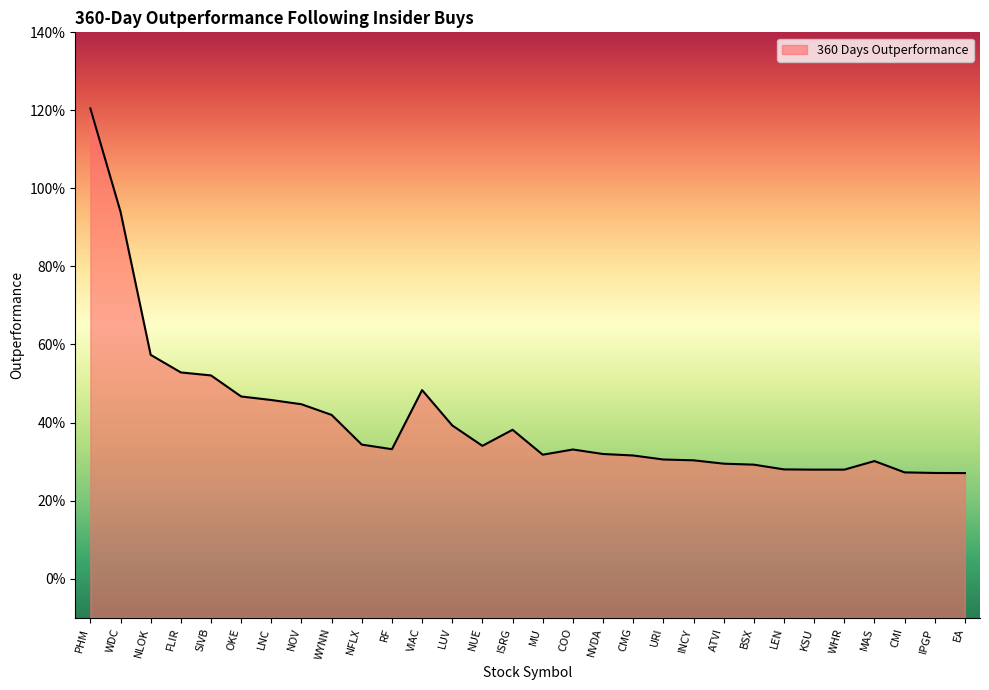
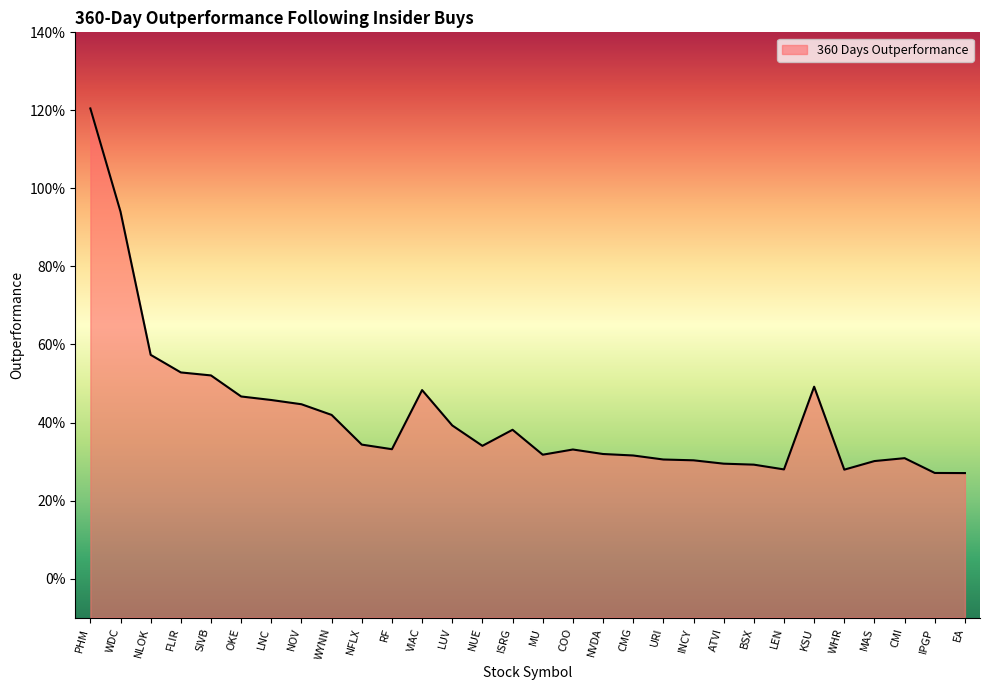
  {
    "PHM": "120%",
    "WDC": "94%",
    "NLOK": "57%",
    "FLIR": "53%",
    "SIVB": "52%",
    "OKE": "47%",
    "LNC": "46%",
    "NOV": "45%",
    "WYNN": "42%",
    "NFLX": "34%",
    "RF": "33%",
    "VIAC": "48%",
    "LUV": "39%",
    "NUE": "34%",
    "ISRG": "38%",
    "MU": "32%",
    "COO": "33%",
    "NVDA": "32%",
    "CMG": "32%",
    "URI": "31%",
    "INCY": "30%",
    "ATVI": "29%",
    "BSX": "29%",
    "LEN": "28%",
-   "KSU": "28%",
+   "KSU": "49%",
    "WHR": "28%",
    "MAS": "30%",
-   "CMI": "27%",
+   "CMI": "31%",
    "IPGP": "27%",
    "EA": "27%"
  }
